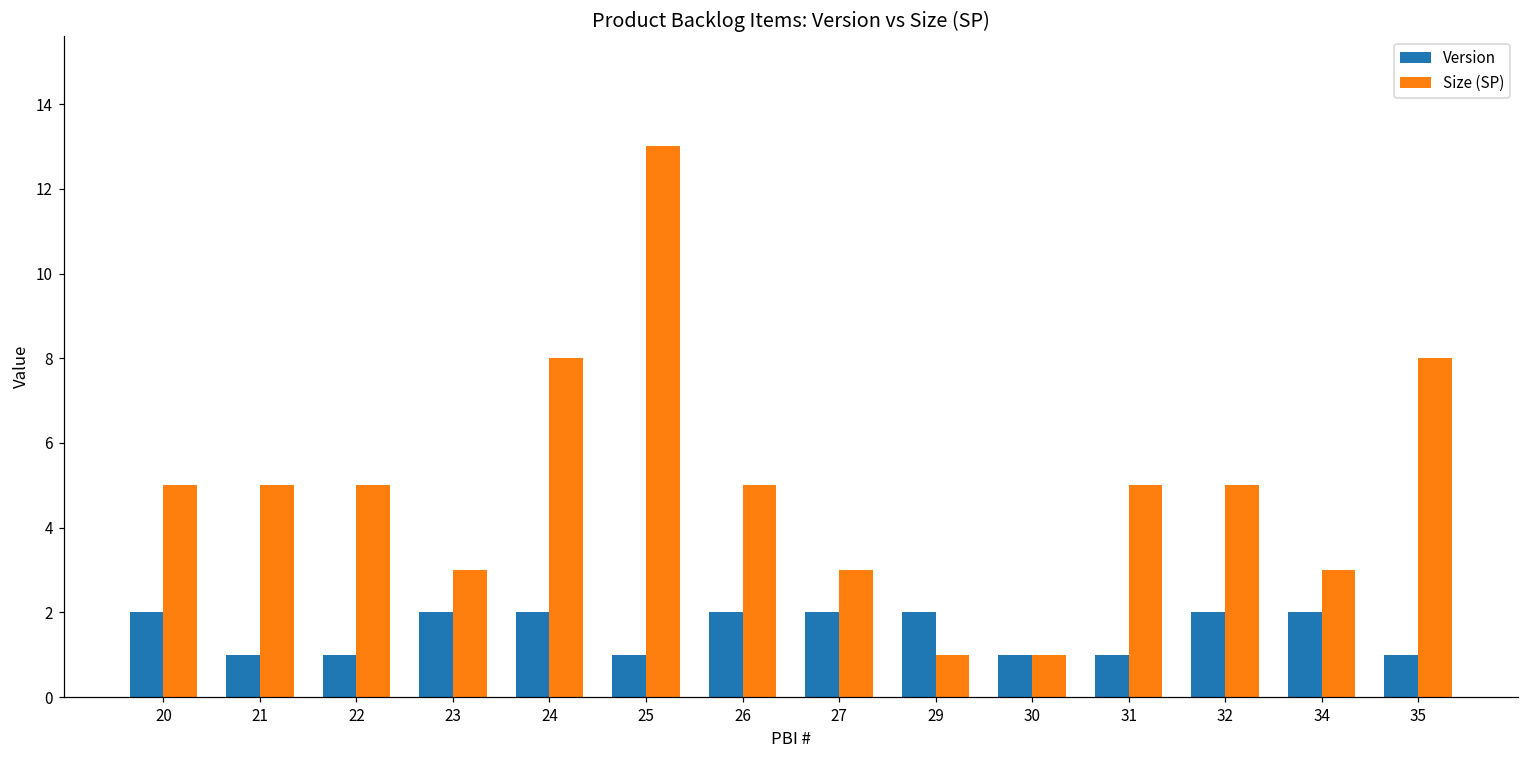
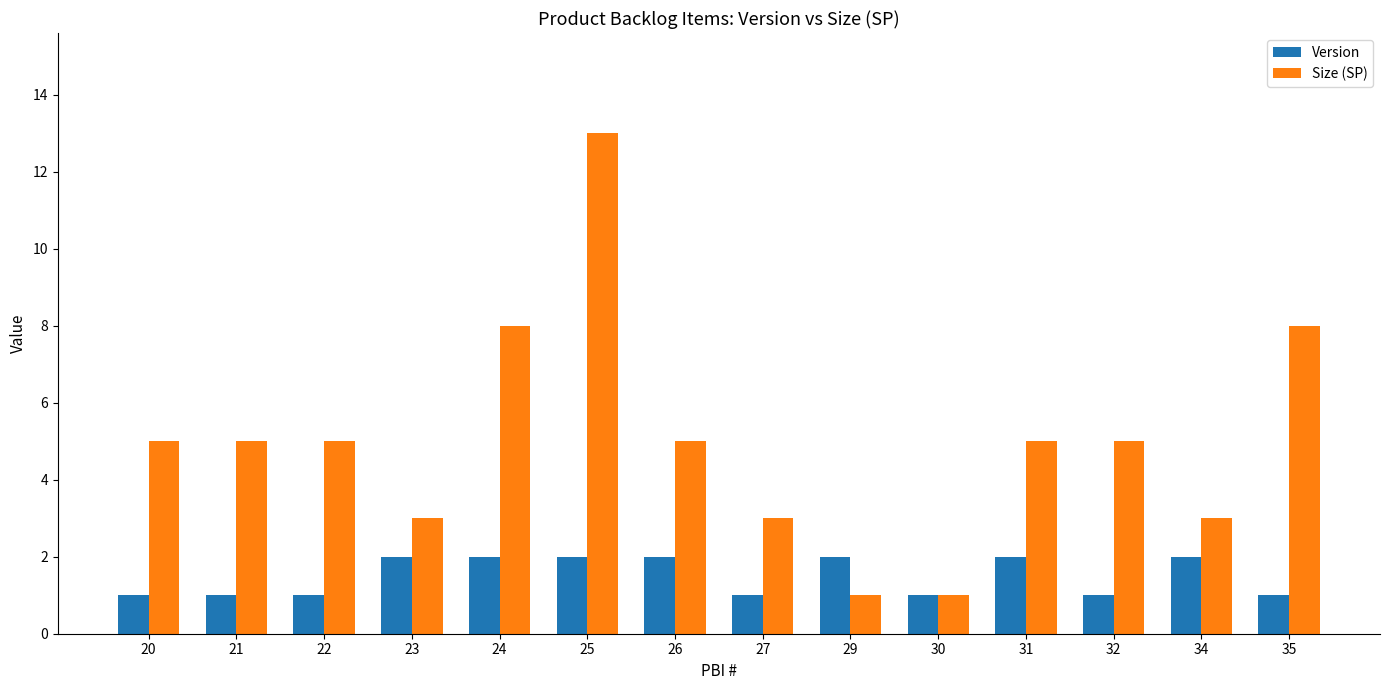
  {
    "Version": {
-     "20": 2,
+     "20": 1,
      "21": 1,
      "22": 1,
      "23": 2,
      "24": 2,
-     "25": 1,
+     "25": 2,
      "26": 2,
-     "27": 2,
+     "27": 1,
      "29": 2,
      "30": 1,
-     "31": 1,
-     "32": 2,
+     "31": 2,
+     "32": 1,
      "34": 2,
      "35": 1
    },
    "Size (SP)": {
      "20": 5,
      "21": 5,
      "22": 5,
      "23": 3,
      "24": 8,
      "25": 13,
      "26": 5,
      "27": 3,
      "29": 1,
      "30": 1,
      "31": 5,
      "32": 5,
      "34": 3,
      "35": 8
    }
  }
